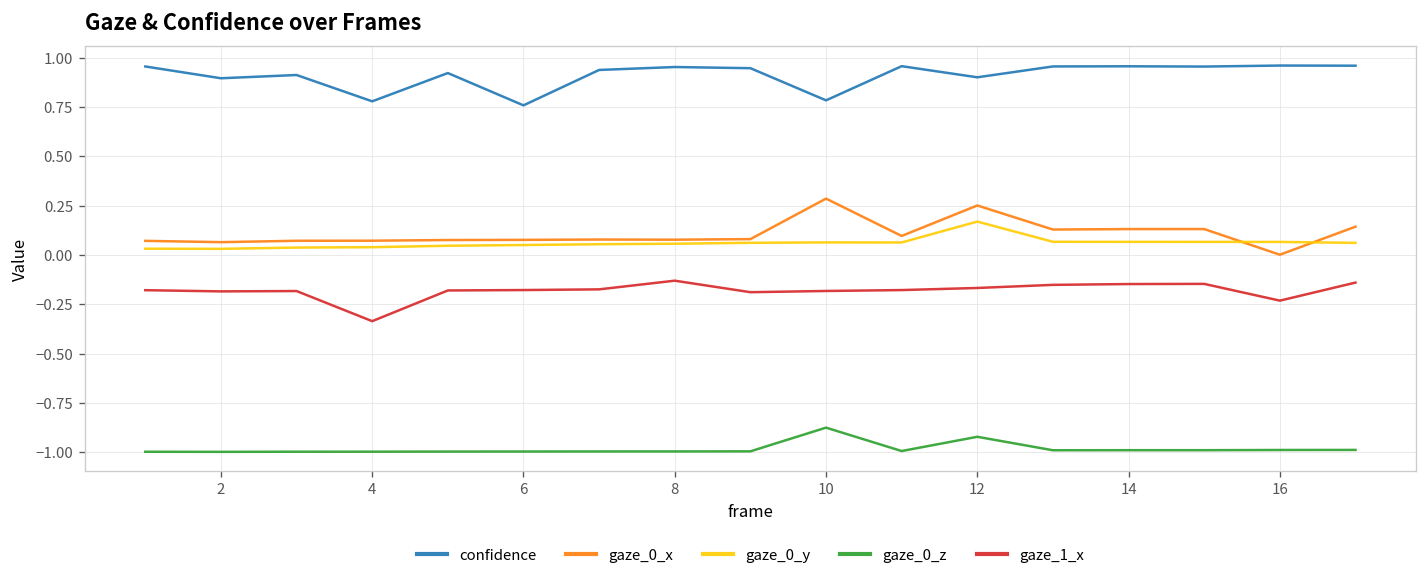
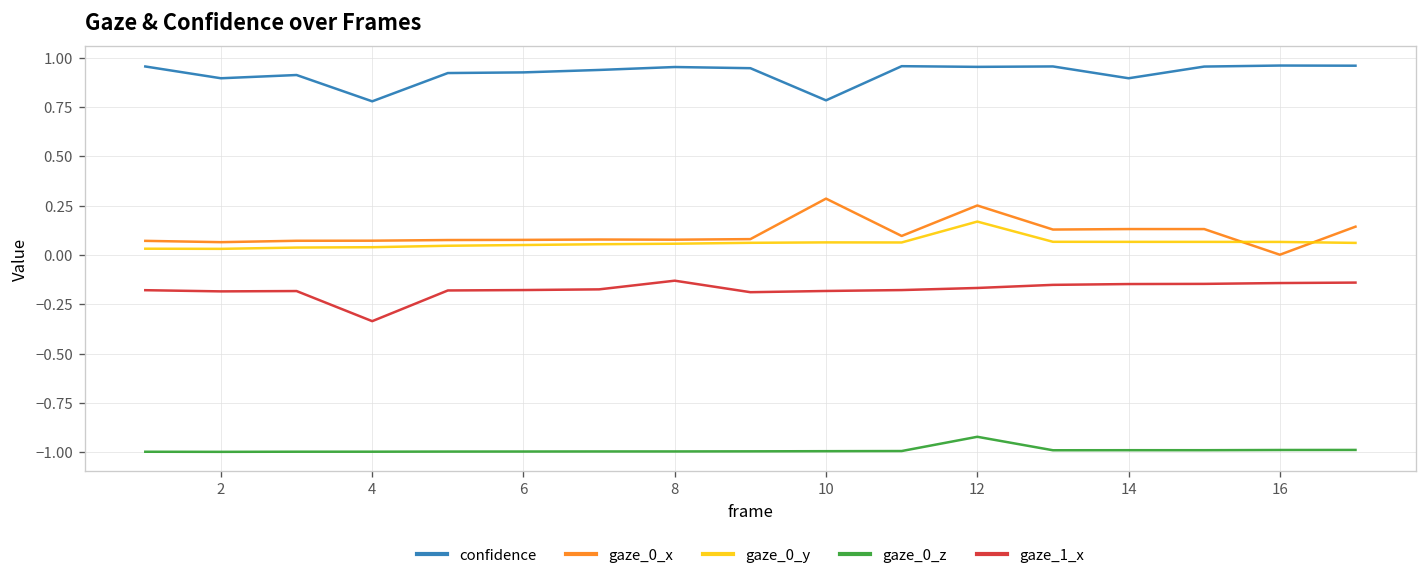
  {
    "confidence": {
      "2": 0.90,
      "4": 0.78,
-     "6": 0.76,
+     "6": 0.93,
      "8": 0.95,
      "10": 0.78,
-     "12": 0.90,
-     "14": 0.96,
+     "12": 0.95,
+     "14": 0.90,
      "16": 0.96
    },
    "gaze_0_x": {
      "2": 0.07,
      "4": 0.07,
      "6": 0.08,
      "8": 0.08,
      "10": 0.29,
      "12": 0.25,
      "14": 0.13,
      "16": 0.00
    },
    "gaze_0_y": {
      "2": 0.03,
      "4": 0.04,
      "6": 0.05,
      "8": 0.06,
      "10": 0.06,
      "12": 0.17,
      "14": 0.07,
      "16": 0.07
    },
    "gaze_0_z": {
      "2": -1.00,
      "4": -1.00,
      "6": -1.00,
      "8": -1.00,
-     "10": -0.87,
+     "10": -0.99,
      "12": -0.92,
      "14": -0.99,
      "16": -0.99
    },
    "gaze_1_x": {
      "2": -0.18,
      "4": -0.34,
      "6": -0.18,
      "8": -0.13,
      "10": -0.18,
      "12": -0.17,
      "14": -0.15,
-     "16": -0.23
+     "16": -0.14
    }
  }
